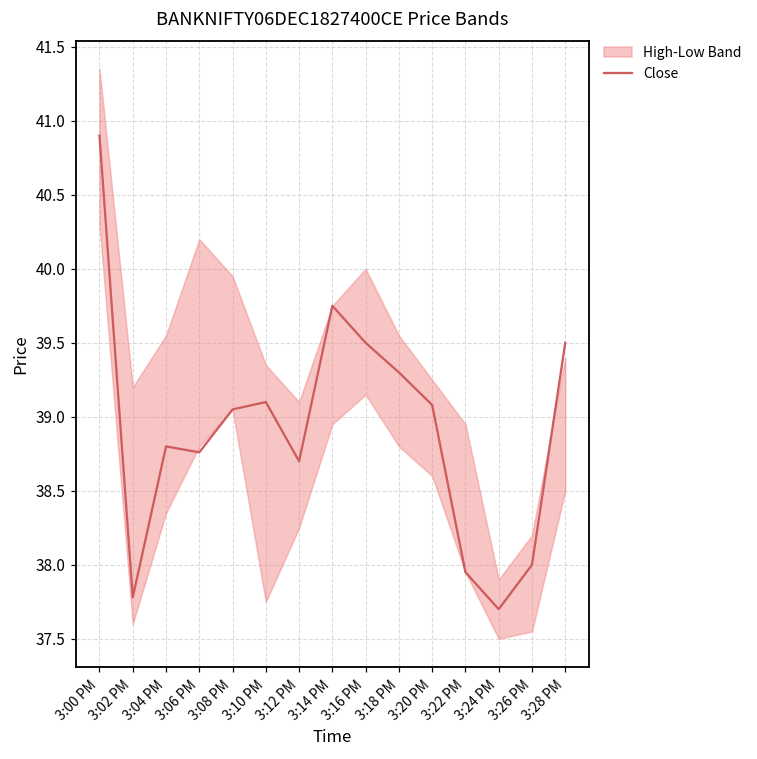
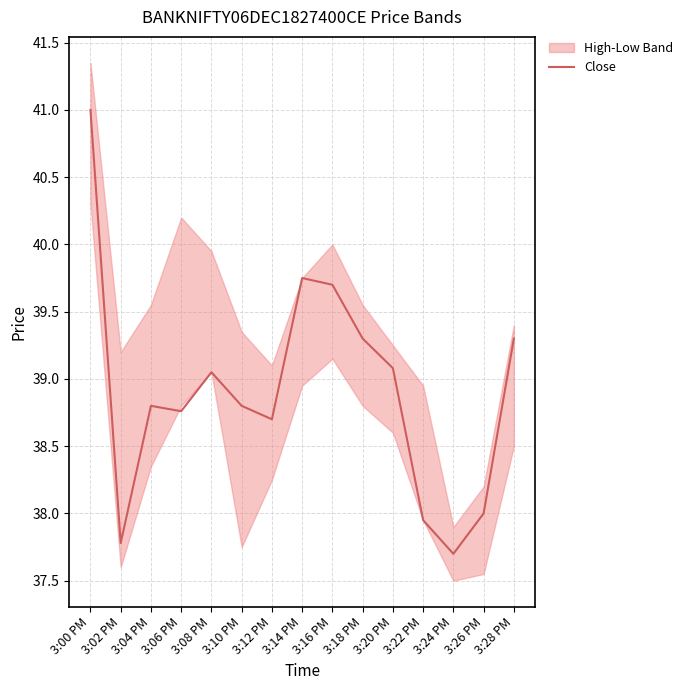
  {
    "Close": {
-     "3:00 PM": 40.9,
+     "3:00 PM": 41.0,
      "3:02 PM": 37.78,
      "3:04 PM": 38.8,
      "3:06 PM": 38.76,
      "3:08 PM": 39.05,
-     "3:10 PM": 39.1,
+     "3:10 PM": 38.8,
      "3:12 PM": 38.7,
-     "3:16 PM": 39.5,
+     "3:16 PM": 39.7,
      "3:18 PM": 39.3,
      "3:20 PM": 39.08,
      "3:22 PM": 37.95,
      "3:24 PM": 37.7,
      "3:26 PM": 38.0,
-     "3:28 PM": 39.5
+     "3:28 PM": 39.3
    }
  }
